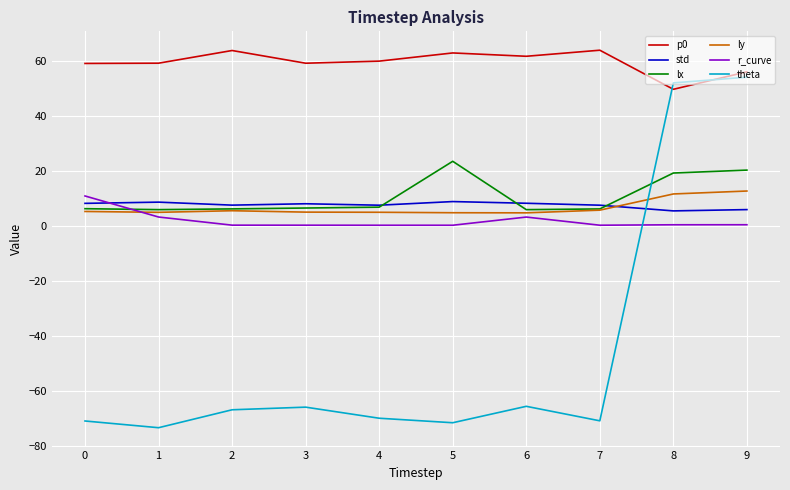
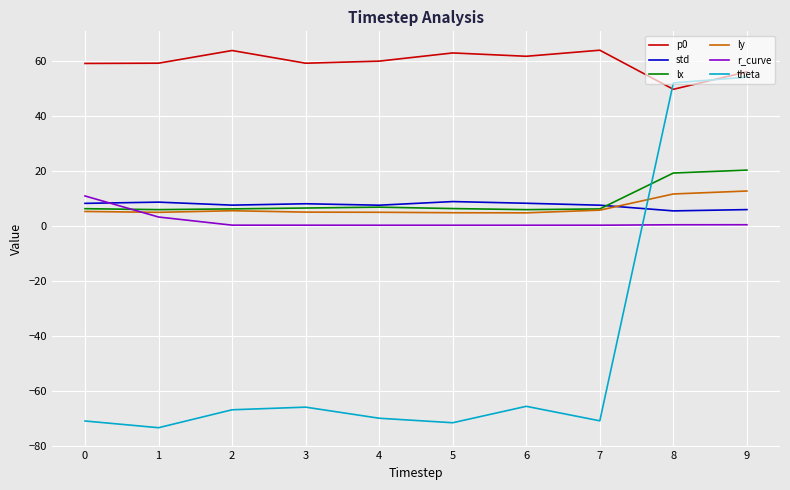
  {
    "p0": {
      "0": 59,
      "1": 59,
      "2": 64,
      "3": 59,
      "4": 60,
      "5": 63,
      "6": 62,
      "7": 64,
      "8": 50
    },
    "std": {
      "0": 8,
      "1": 9,
      "2": 8,
      "3": 8,
      "5": 9,
      "6": 8,
      "7": 7,
      "8": 5,
      "9": 6
    },
    "lx": {
      "0": 6,
      "1": 6,
      "3": 6,
-     "5": 23,
+     "5": 6,
      "6": 6,
      "8": 19,
      "9": 20
    },
    "ly": {
      "0": 5,
      "1": 5,
      "3": 5,
      "4": 5,
      "5": 5,
      "6": 5,
      "8": 12,
      "9": 13
    },
    "r_curve": {
      "0": 11,
      "1": 3,
      "2": 0,
      "3": 0,
      "4": 0,
      "5": 0,
-     "6": 3,
+     "6": 0,
      "7": 0,
      "8": 0,
      "9": 0
    },
    "theta": {
      "0": -71,
      "1": -74,
      "2": -67,
      "3": -66,
      "4": -70,
      "5": -72,
      "6": -66,
      "7": -71
    }
  }
